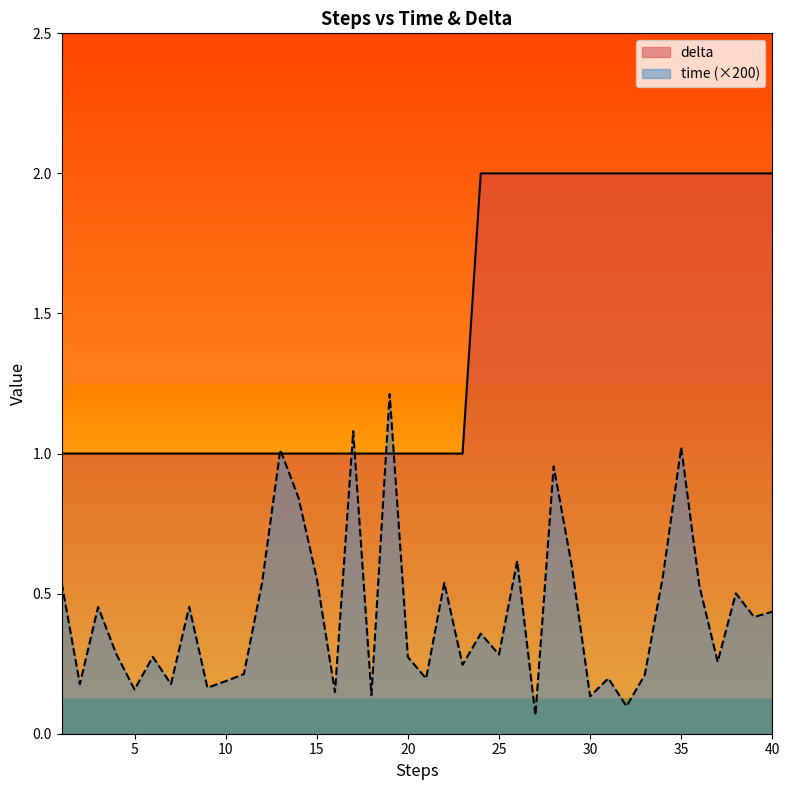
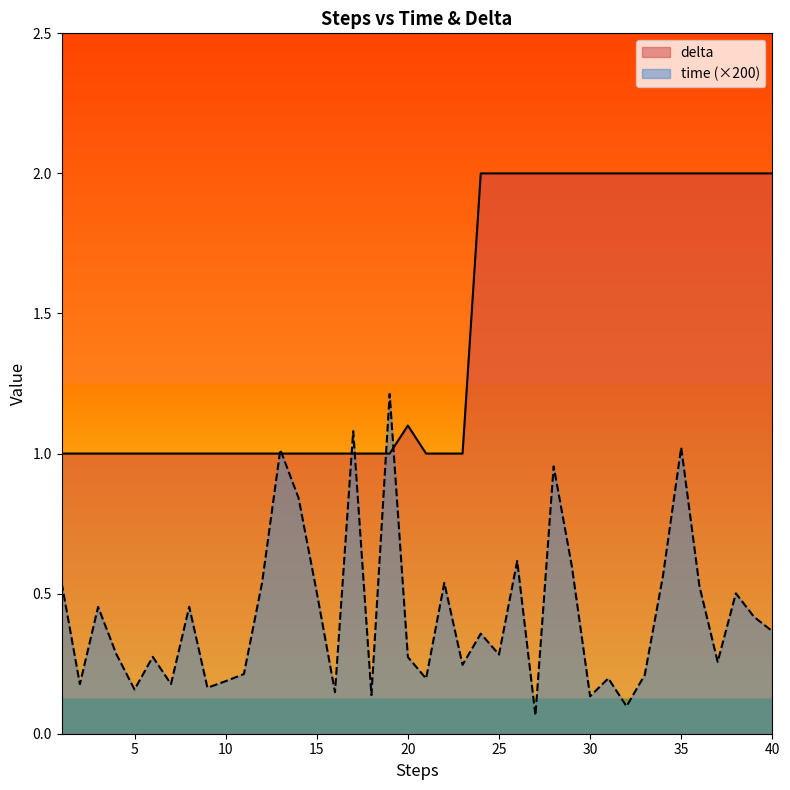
  {
    "delta": {
      "5": 1.0,
      "10": 1.0,
      "15": 1.0,
-     "20": 1.0,
+     "20": 1.1,
      "25": 2.0,
      "30": 2.0,
      "35": 2.0,
      "40": 2.0
    },
    "time (×200)": {
      "5": 0.16,
      "10": 0.19,
-     "15": 0.55,
+     "15": 0.50,
      "20": 0.27,
      "25": 0.28,
      "30": 0.13,
      "35": 1.02,
-     "40": 0.44
+     "40": 0.37
    }
  }
